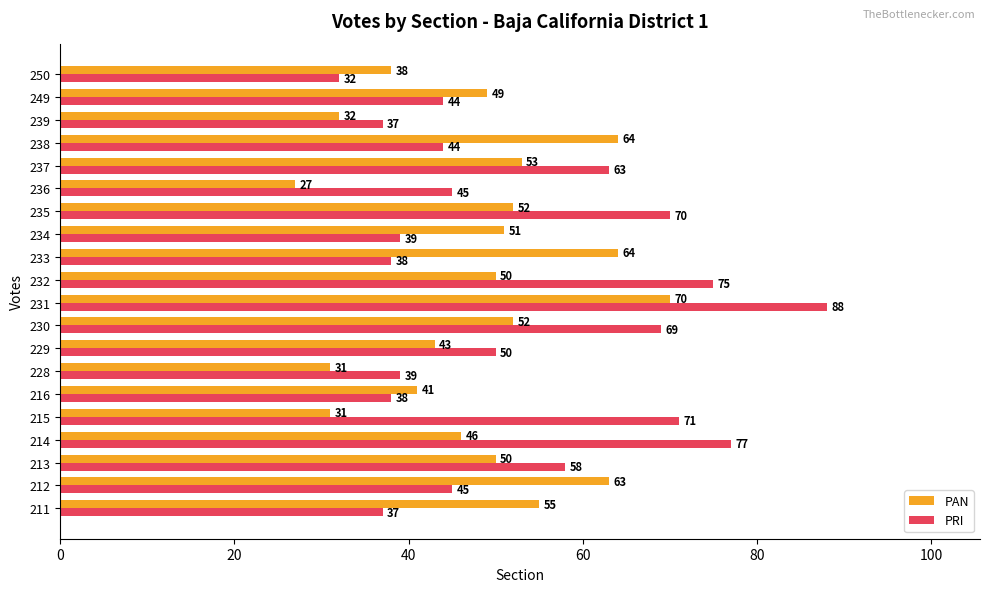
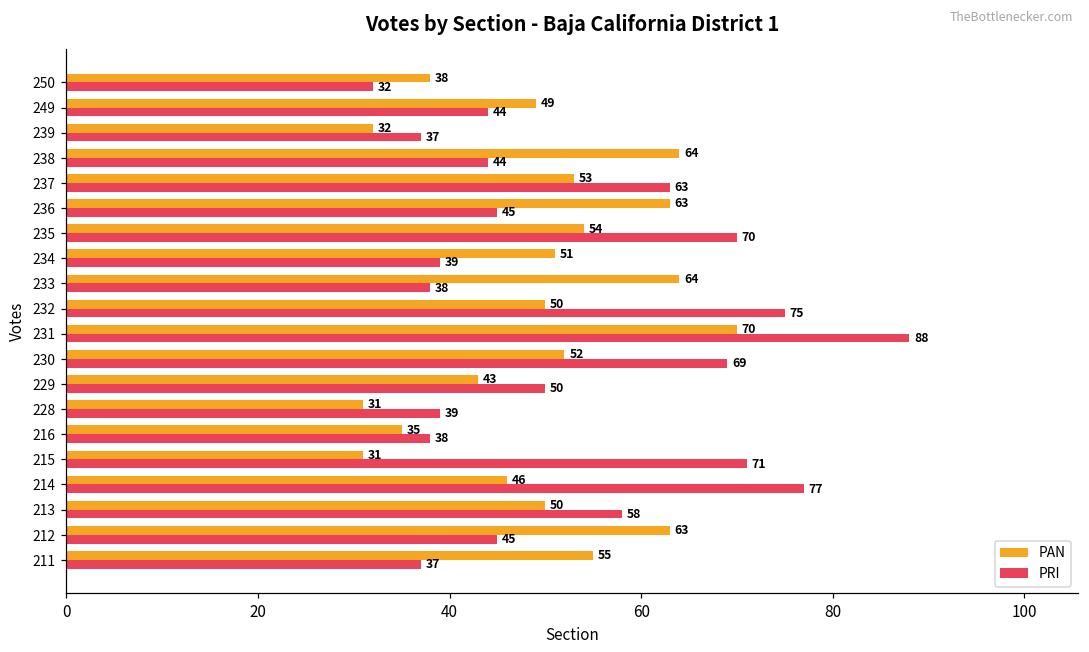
  {
    "PAN": {
      "250": 38,
      "249": 49,
      "239": 32,
      "238": 64,
      "237": 53,
-     "236": 27,
-     "235": 52,
+     "236": 63,
+     "235": 54,
      "234": 51,
      "233": 64,
      "232": 50,
      "231": 70,
      "230": 52,
      "229": 43,
      "228": 31,
-     "216": 41,
+     "216": 35,
      "215": 31,
      "214": 46,
      "213": 50,
      "212": 63,
      "211": 55
    },
    "PRI": {
      "250": 32,
      "249": 44,
      "239": 37,
      "238": 44,
      "237": 63,
      "236": 45,
      "235": 70,
      "234": 39,
      "233": 38,
      "232": 75,
      "231": 88,
      "230": 69,
      "229": 50,
      "228": 39,
      "216": 38,
      "215": 71,
      "214": 77,
      "213": 58,
      "212": 45,
      "211": 37
    }
  }
